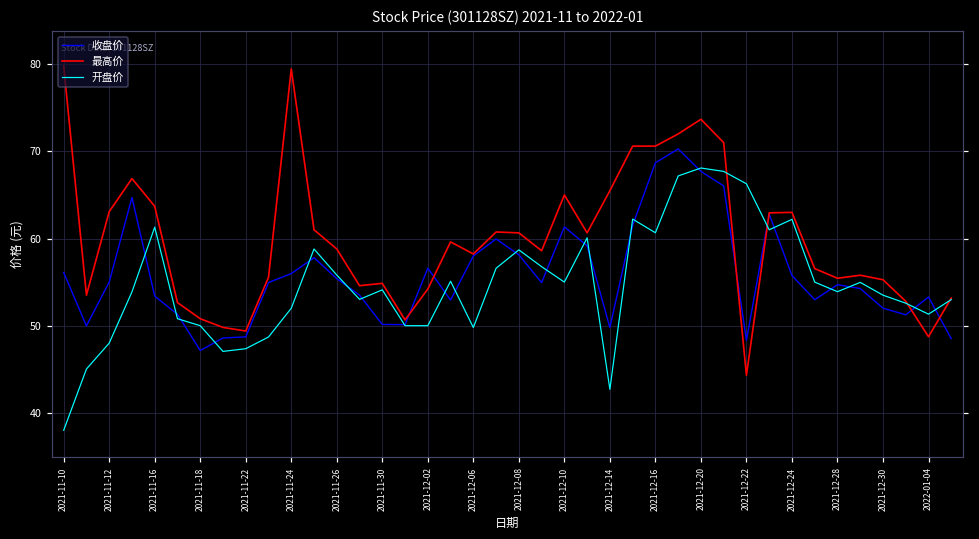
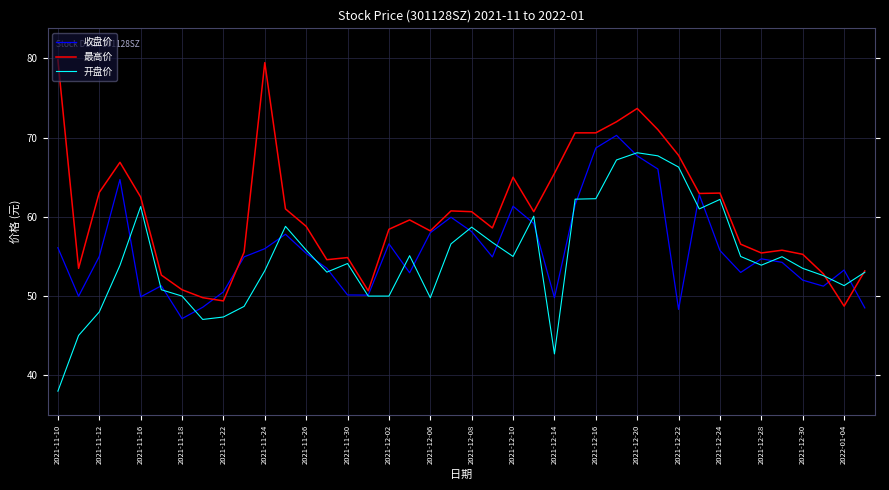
  {
    "收盘价": {
      "2021-11-10": 56,
      "2021-11-12": 55,
-     "2021-11-16": 53,
+     "2021-11-16": 50,
      "2021-11-18": 47,
-     "2021-11-22": 49,
+     "2021-11-22": 51,
      "2021-11-24": 56,
      "2021-11-26": 55,
      "2021-11-30": 50,
      "2021-12-02": 57,
      "2021-12-08": 58,
      "2021-12-10": 61,
      "2021-12-14": 50,
      "2021-12-16": 69,
      "2021-12-20": 68,
      "2021-12-22": 48,
      "2021-12-24": 56,
      "2021-12-28": 55,
      "2021-12-30": 52,
      "2022-01-04": 53
    },
    "最高价": {
      "2021-11-12": 63,
-     "2021-11-16": 64,
+     "2021-11-16": 63,
      "2021-11-18": 51,
      "2021-11-22": 49,
      "2021-11-24": 79,
      "2021-11-26": 59,
      "2021-11-30": 55,
-     "2021-12-02": 54,
+     "2021-12-02": 58,
      "2021-12-08": 61,
      "2021-12-10": 65,
      "2021-12-14": 65,
      "2021-12-16": 71,
      "2021-12-20": 74,
-     "2021-12-22": 44,
+     "2021-12-22": 68,
      "2021-12-24": 63,
      "2021-12-28": 55,
      "2021-12-30": 55,
      "2022-01-04": 49
    },
    "开盘价": {
      "2021-11-10": 38,
      "2021-11-12": 48,
      "2021-11-16": 61,
      "2021-11-18": 50,
      "2021-11-22": 47,
-     "2021-11-24": 52,
+     "2021-11-24": 53,
      "2021-11-26": 56,
      "2021-11-30": 54,
      "2021-12-02": 50,
      "2021-12-06": 50,
      "2021-12-08": 59,
      "2021-12-10": 55,
      "2021-12-14": 43,
-     "2021-12-16": 61,
+     "2021-12-16": 62,
      "2021-12-20": 68,
      "2021-12-22": 66,
      "2021-12-24": 62,
      "2021-12-28": 54,
      "2021-12-30": 54,
      "2022-01-04": 51
    }
  }
